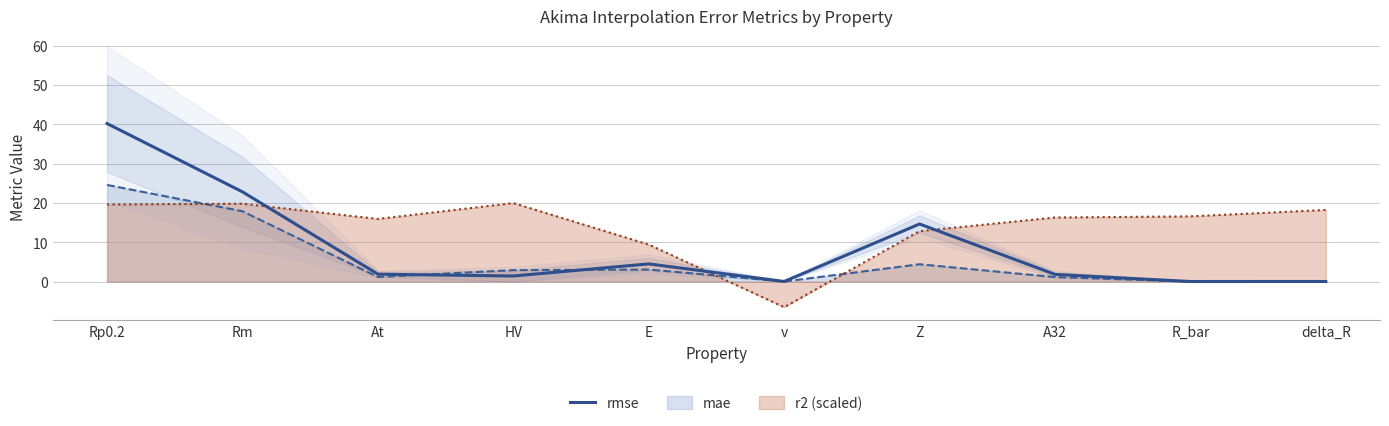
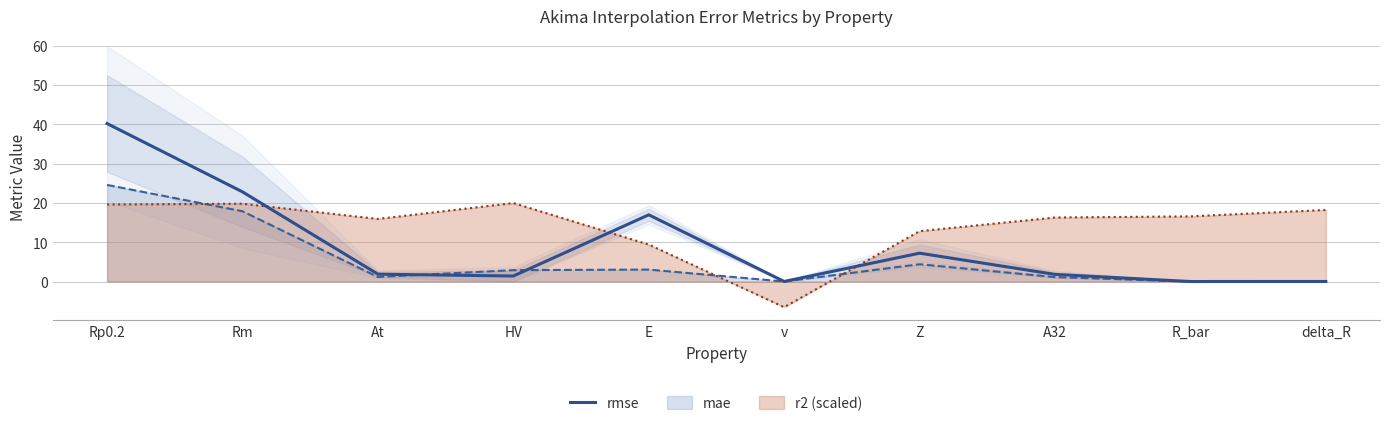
  {
    "rmse": {
      "Rp0.2": 40,
      "Rm": 23,
      "HV": 1,
-     "E": 4,
-     "Z": 15
+     "E": 17,
+     "Z": 7
    }
  }
